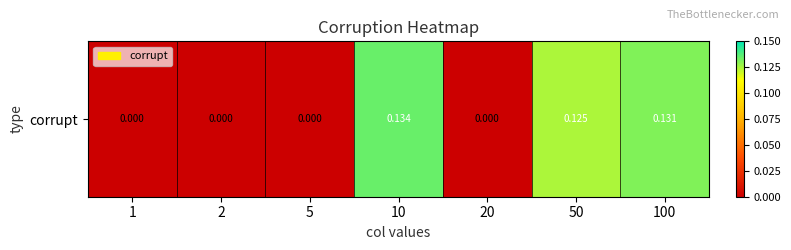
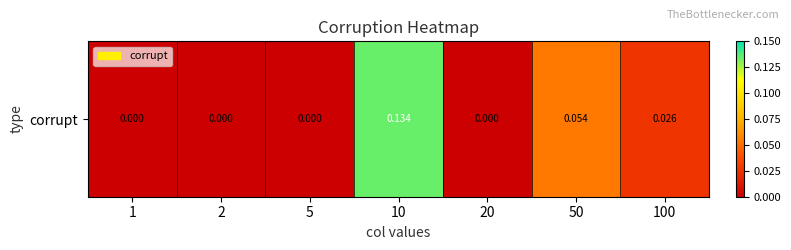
  {
    "corrupt": {
      "1": 0.000,
      "2": 0.000,
      "5": 0.000,
      "10": 0.134,
      "20": 0.000,
-     "50": 0.125,
-     "100": 0.131
+     "50": 0.054,
+     "100": 0.026
    }
  }
